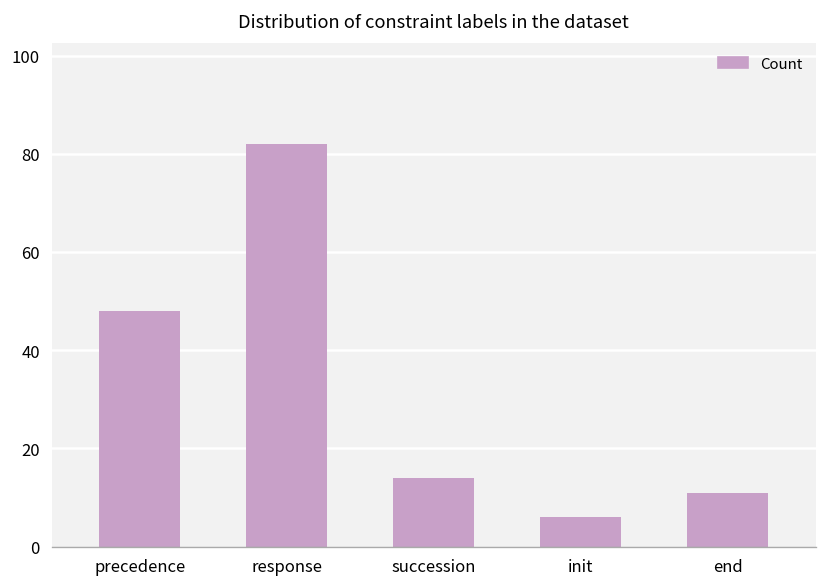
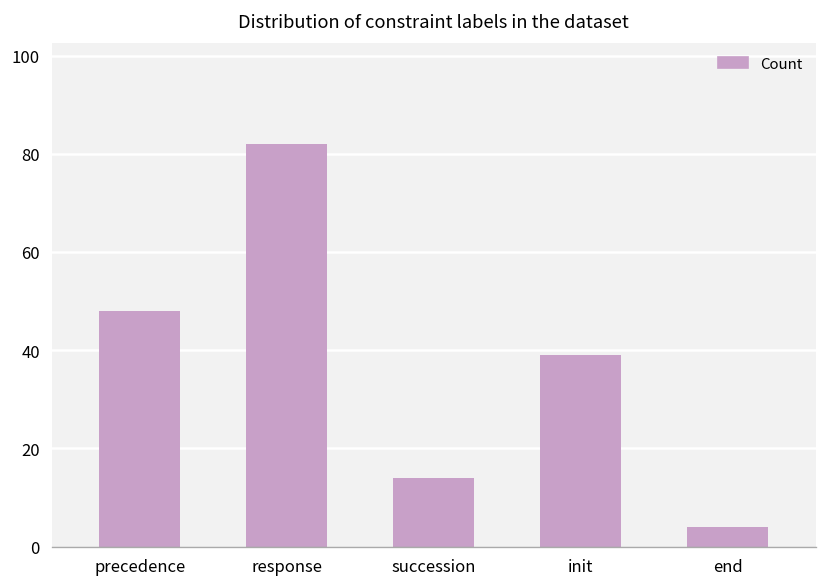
  {
    "precedence": 48,
    "response": 82,
    "succession": 14,
-   "init": 6,
-   "end": 11
+   "init": 39,
+   "end": 4
  }
